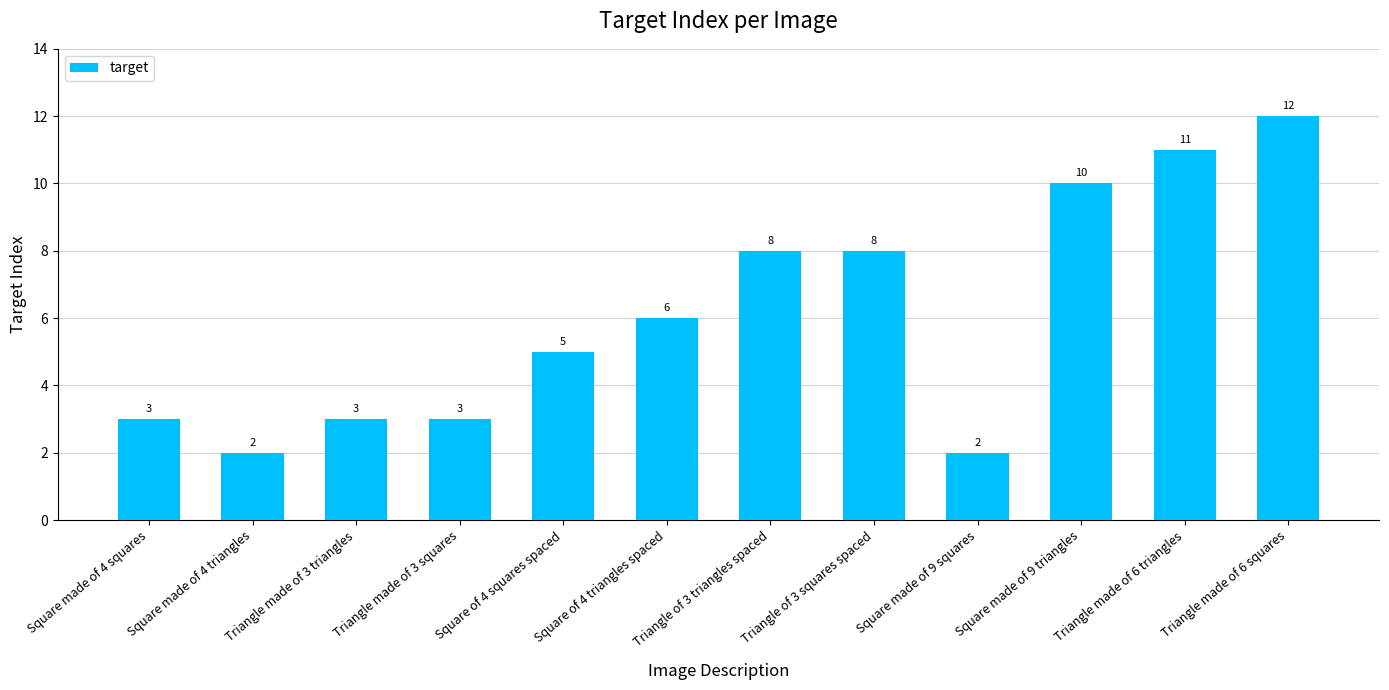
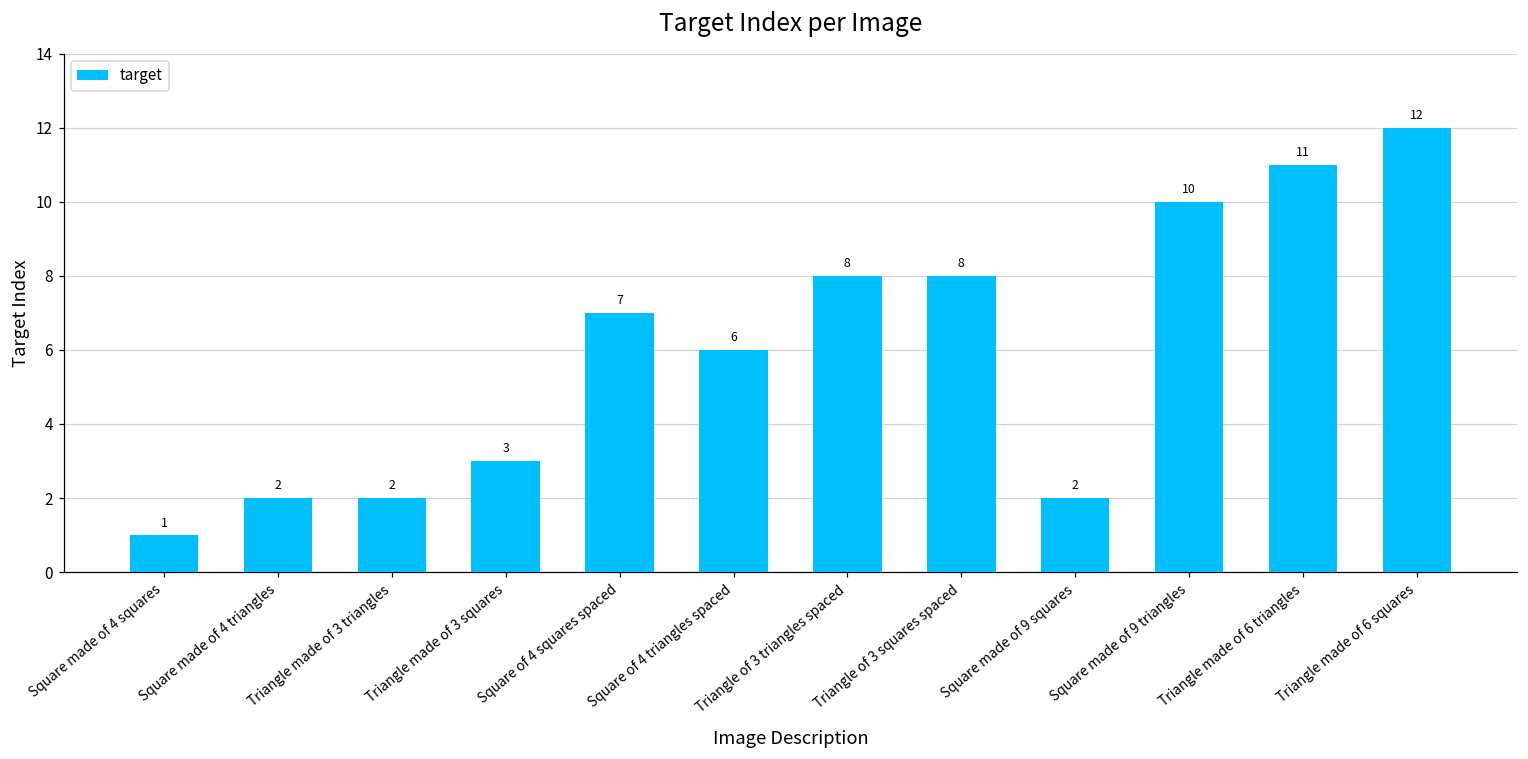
  {
-   "Square made of 4 squares": 3,
+   "Square made of 4 squares": 1,
    "Square made of 4 triangles": 2,
-   "Triangle made of 3 triangles": 3,
+   "Triangle made of 3 triangles": 2,
    "Triangle made of 3 squares": 3,
-   "Square of 4 squares spaced": 5,
+   "Square of 4 squares spaced": 7,
    "Square of 4 triangles spaced": 6,
    "Triangle of 3 triangles spaced": 8,
    "Triangle of 3 squares spaced": 8,
    "Square made of 9 squares": 2,
    "Square made of 9 triangles": 10,
    "Triangle made of 6 triangles": 11,
    "Triangle made of 6 squares": 12
  }
